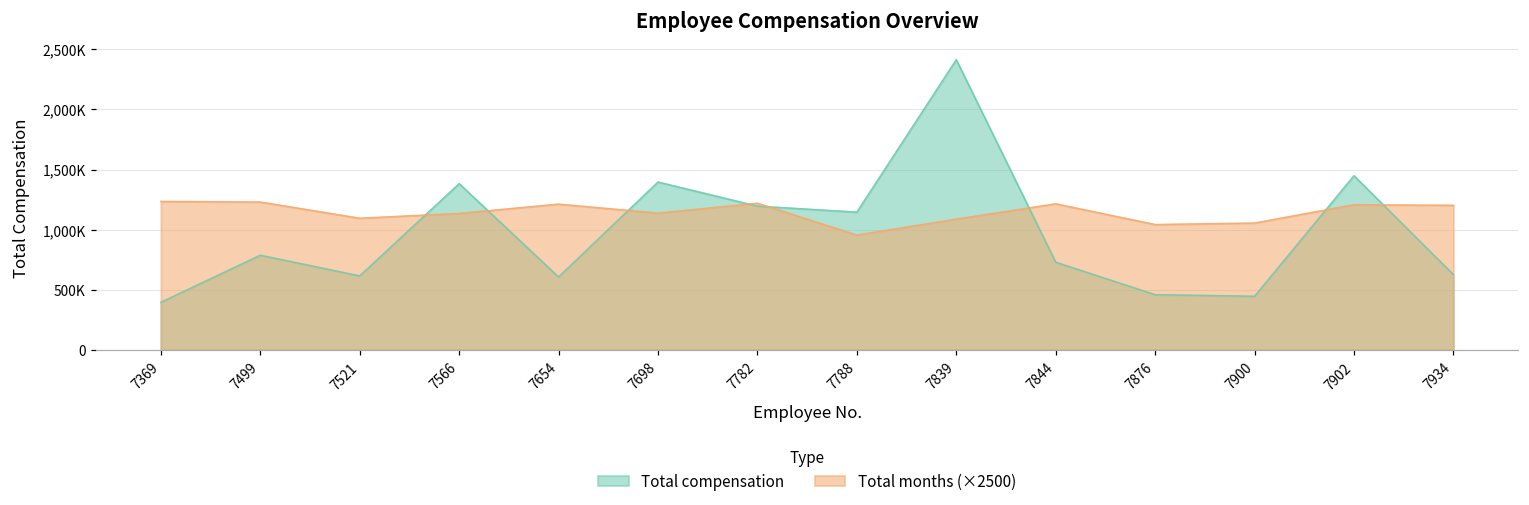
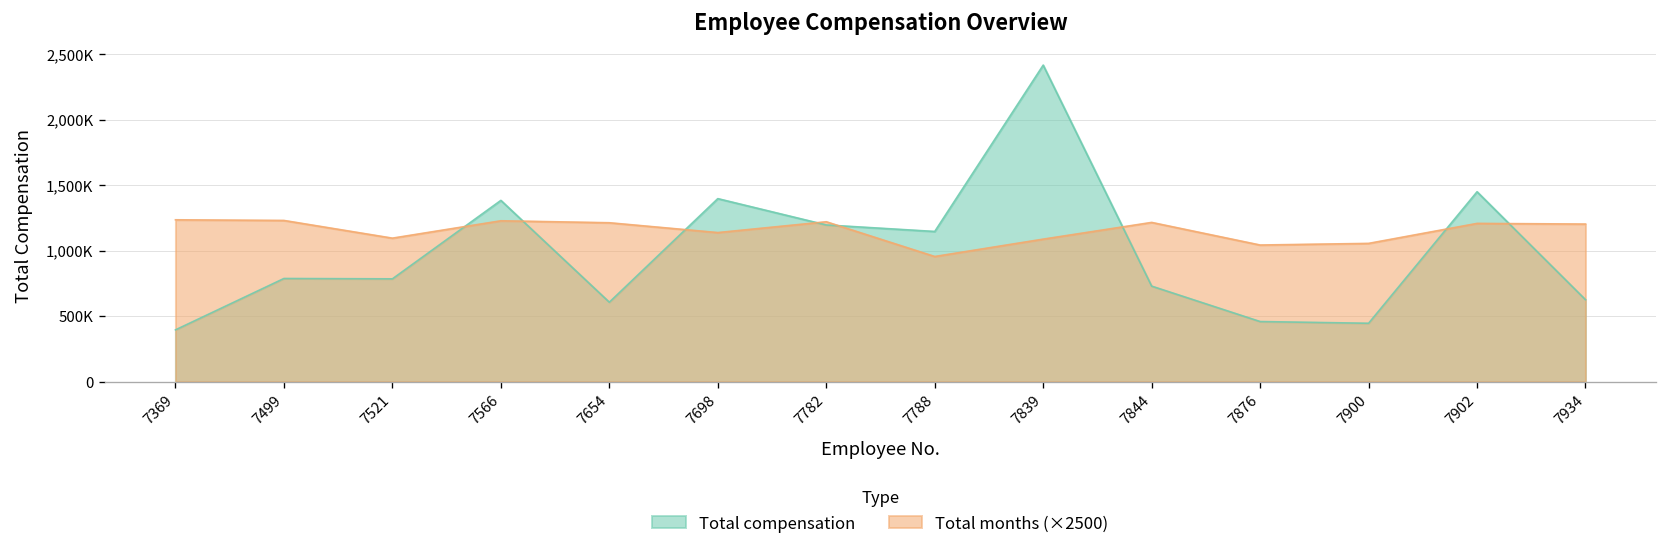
  {
    "Total compensation": {
      "7369": "400,000",
      "7499": "790,000",
-     "7521": "620,000",
+     "7521": "780,000",
      "7566": "1,380,000",
      "7654": "610,000",
      "7698": "1,400,000",
      "7782": "1,200,000",
      "7788": "1,150,000",
      "7839": "2,420,000",
      "7844": "730,000",
      "7876": "460,000",
      "7900": "450,000",
      "7902": "1,450,000",
      "7934": "630,000"
    },
    "Total months (×2500)": {
      "7369": "1,240,000",
      "7499": "1,230,000",
      "7521": "1,100,000",
-     "7566": "1,140,000",
+     "7566": "1,230,000",
      "7654": "1,210,000",
      "7698": "1,140,000",
      "7782": "1,220,000",
      "7788": "960,000",
      "7839": "1,090,000",
      "7844": "1,220,000",
      "7876": "1,040,000",
      "7900": "1,060,000",
      "7902": "1,210,000",
      "7934": "1,200,000"
    }
  }
